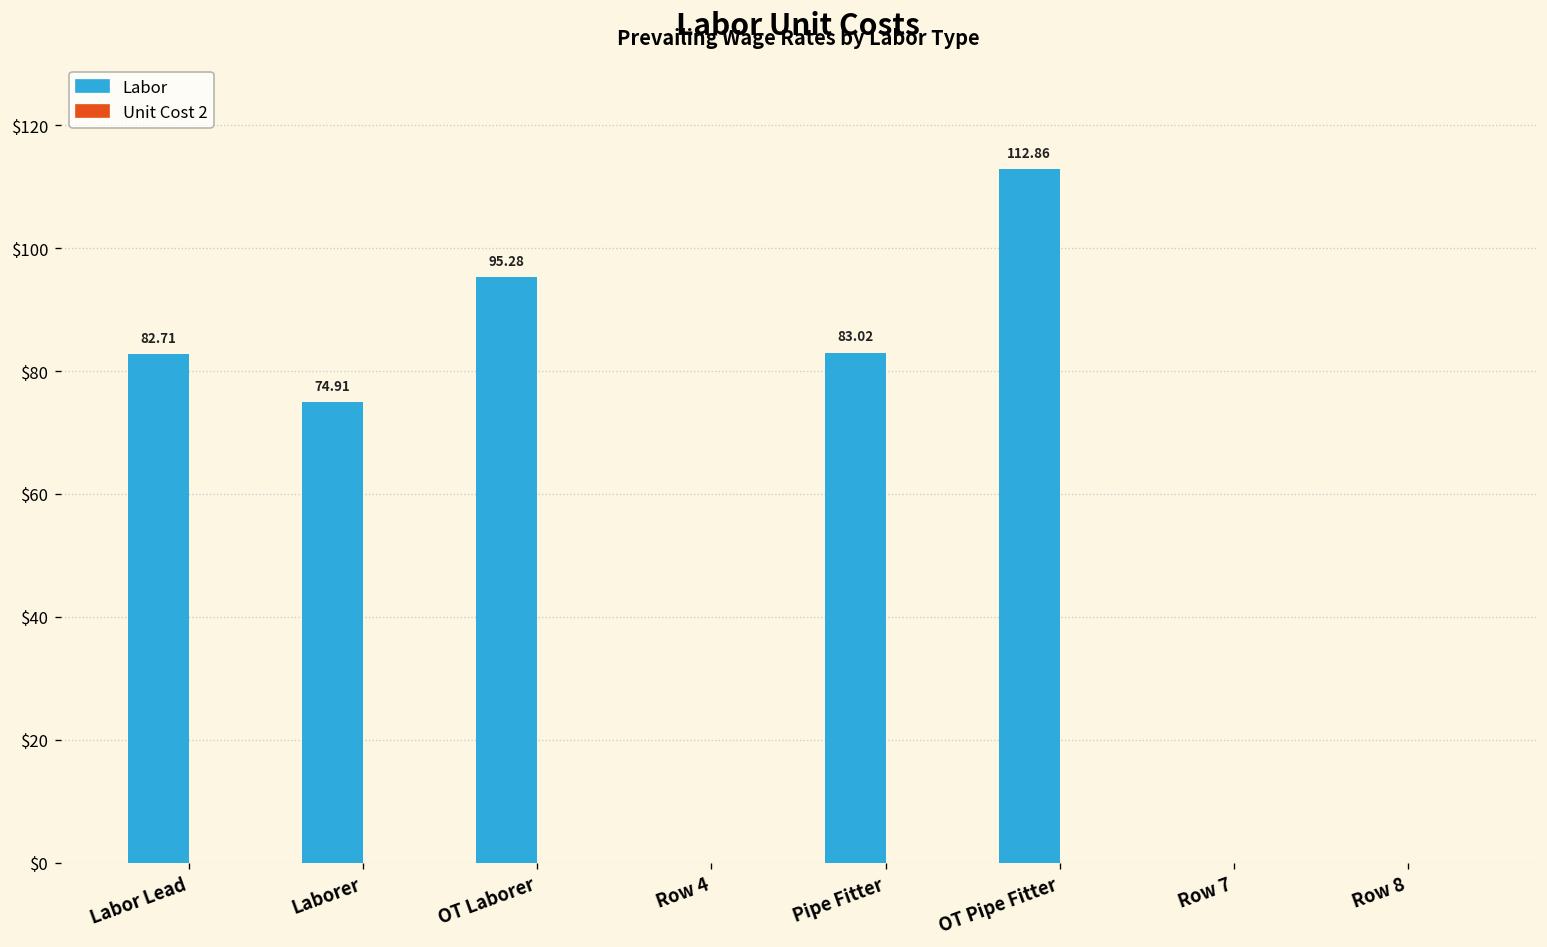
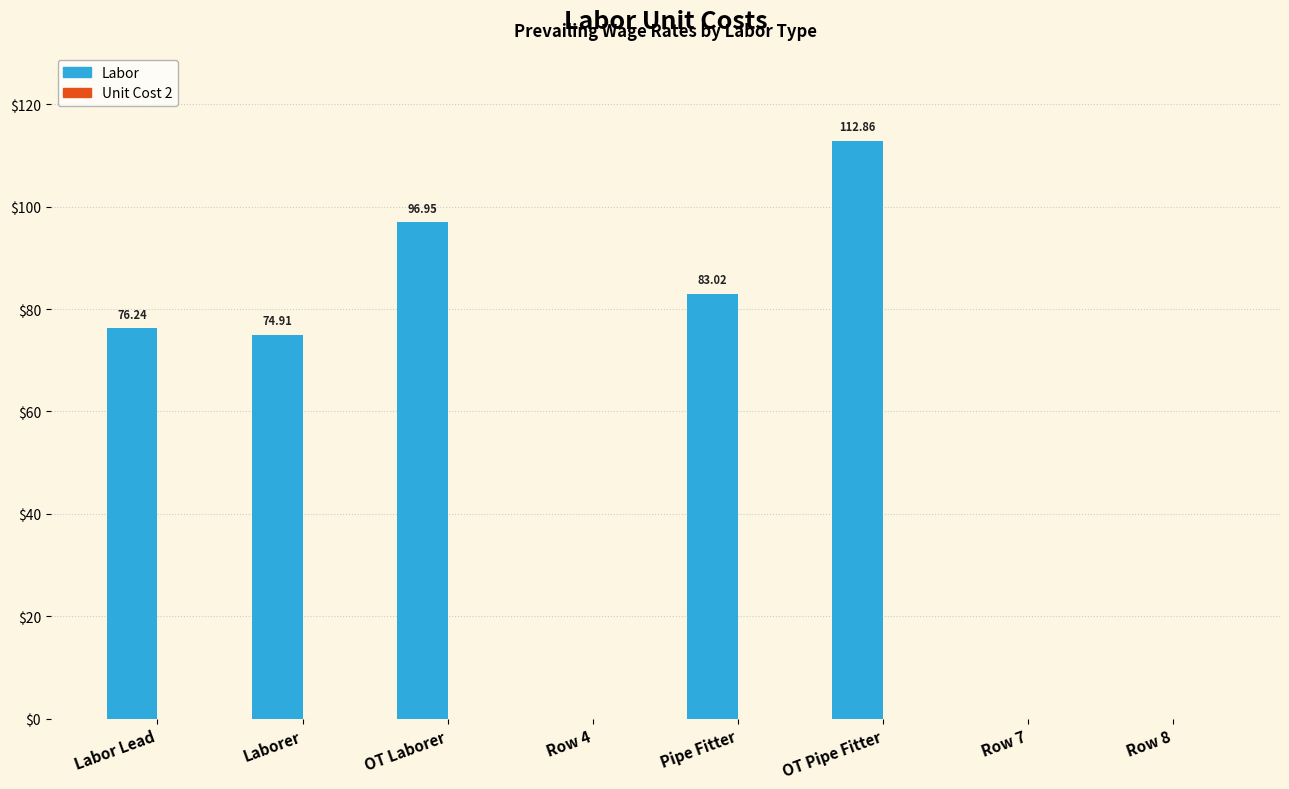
  {
    "Labor": {
-     "Labor Lead": "82.71",
+     "Labor Lead": "76.24",
      "Laborer": "74.91",
-     "OT Laborer": "95.28",
+     "OT Laborer": "96.95",
      "Pipe Fitter": "83.02",
      "OT Pipe Fitter": "112.86"
    },
    "Unit Cost 2": {
      "Labor Lead": "$0",
      "Laborer": "$0",
      "OT Laborer": "$0",
      "Row 4": "$0",
      "Pipe Fitter": "$0",
      "OT Pipe Fitter": "$0",
      "Row 7": "$0",
      "Row 8": "$0"
    }
  }
